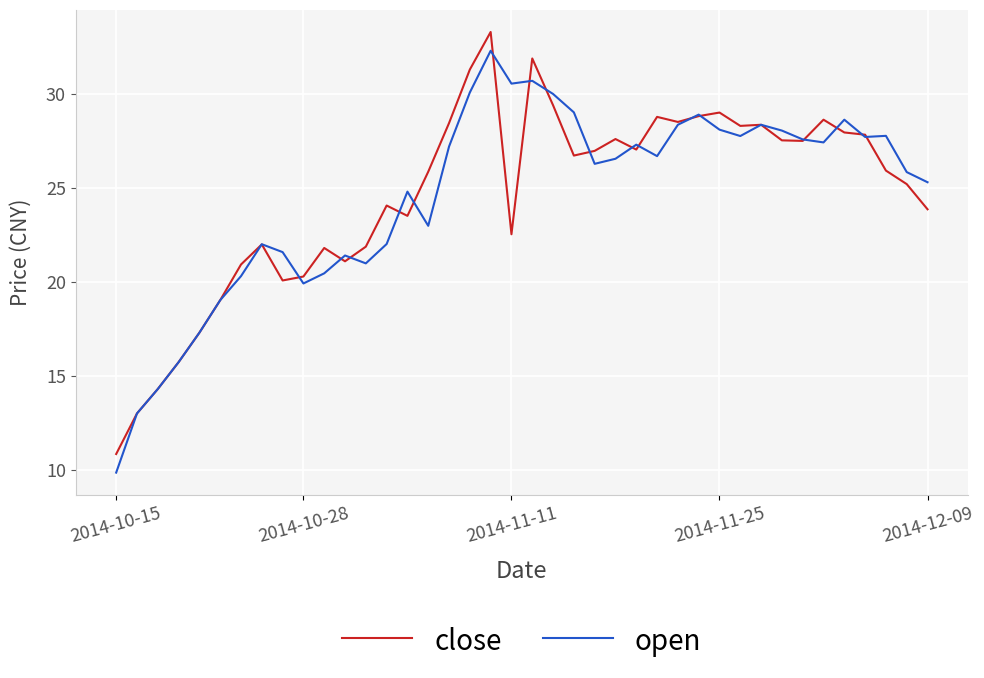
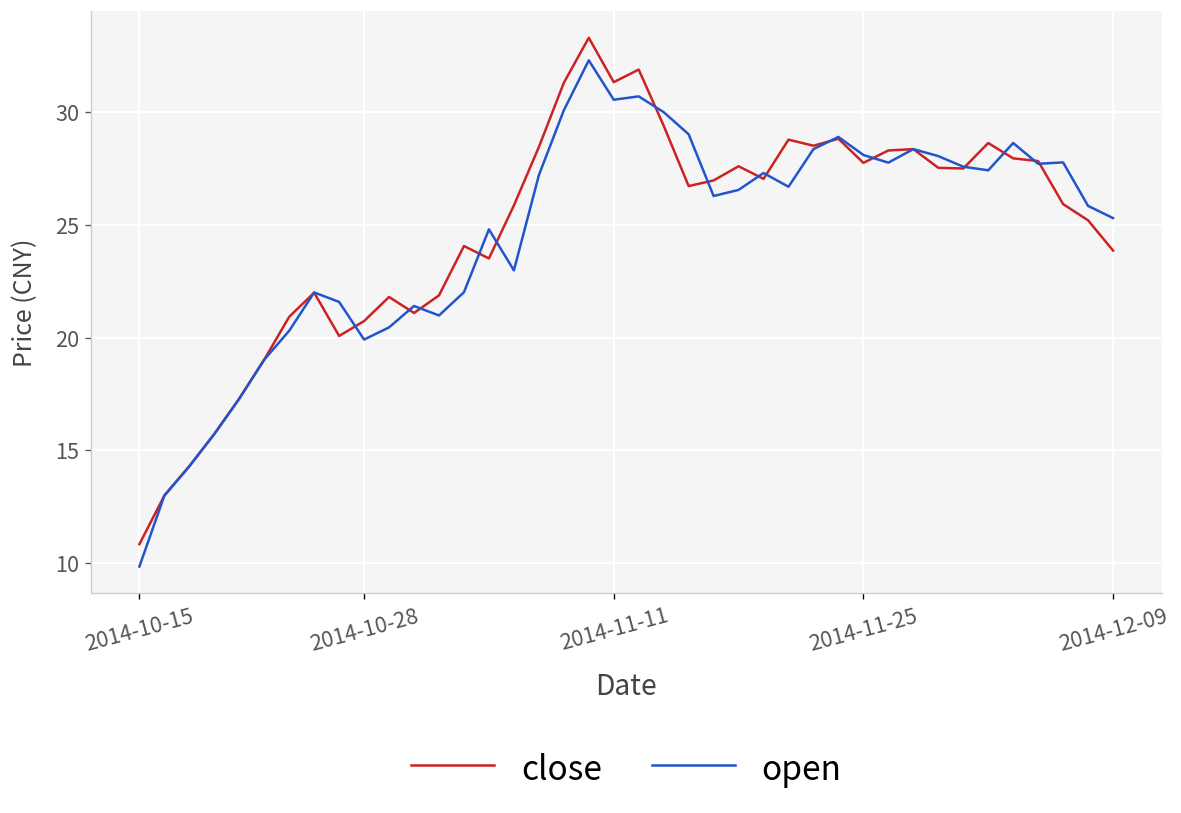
  {
    "close": {
      "2014-10-15": 10.8,
-     "2014-10-28": 20.3,
-     "2014-11-11": 22.5,
-     "2014-11-25": 29.0,
+     "2014-10-28": 20.7,
+     "2014-11-11": 31.3,
+     "2014-11-25": 27.8,
      "2014-12-09": 23.9
    },
    "open": {
      "2014-10-15": 9.8,
      "2014-10-28": 19.9,
      "2014-11-11": 30.6,
      "2014-11-25": 28.1,
      "2014-12-09": 25.3
    }
  }
